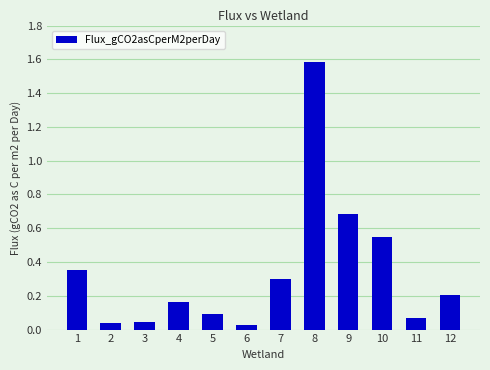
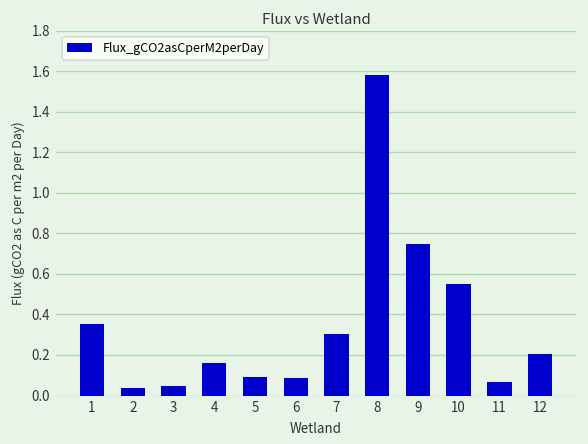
  {
    "1": 0.35,
    "2": 0.04,
    "3": 0.05,
    "4": 0.16,
    "5": 0.09,
-   "6": 0.02,
+   "6": 0.09,
    "7": 0.30,
    "8": 1.58,
-   "9": 0.68,
+   "9": 0.75,
    "10": 0.55,
    "11": 0.07,
    "12": 0.21
  }
